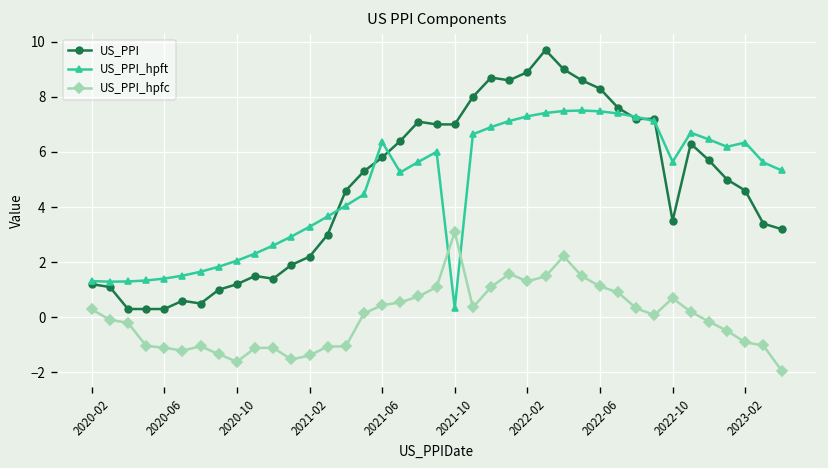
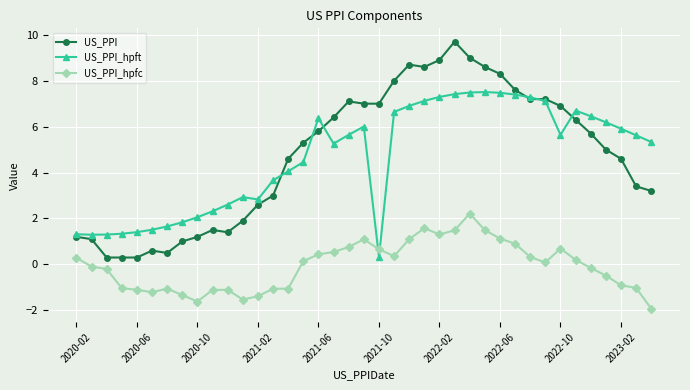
  {
    "US_PPI": {
      "2020-02": 1.2,
      "2020-06": 0.3,
      "2020-10": 1.2,
-     "2021-02": 2.2,
+     "2021-02": 2.6,
      "2021-06": 5.8,
      "2021-10": 7.0,
      "2022-02": 8.9,
      "2022-06": 8.3,
-     "2022-10": 3.5,
+     "2022-10": 6.9,
      "2023-02": 4.6
    },
    "US_PPI_hpft": {
      "2020-02": 1.3,
      "2020-06": 1.4,
      "2020-10": 2.1,
-     "2021-02": 3.3,
+     "2021-02": 2.8,
      "2021-06": 6.4,
      "2021-10": 0.3,
      "2022-02": 7.3,
      "2022-06": 7.5,
      "2022-10": 5.6,
-     "2023-02": 6.3
+     "2023-02": 5.9
    },
    "US_PPI_hpfc": {
      "2020-02": 0.3,
      "2020-06": -1.1,
      "2020-10": -1.6,
      "2021-02": -1.4,
      "2021-06": 0.4,
-     "2021-10": 3.1,
+     "2021-10": 0.7,
      "2022-02": 1.3,
      "2022-06": 1.1,
      "2022-10": 0.7,
      "2023-02": -0.9
    }
  }
